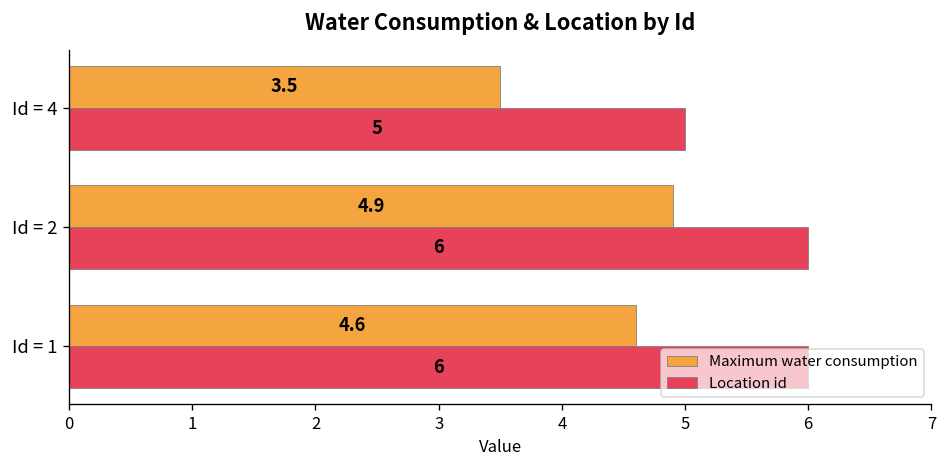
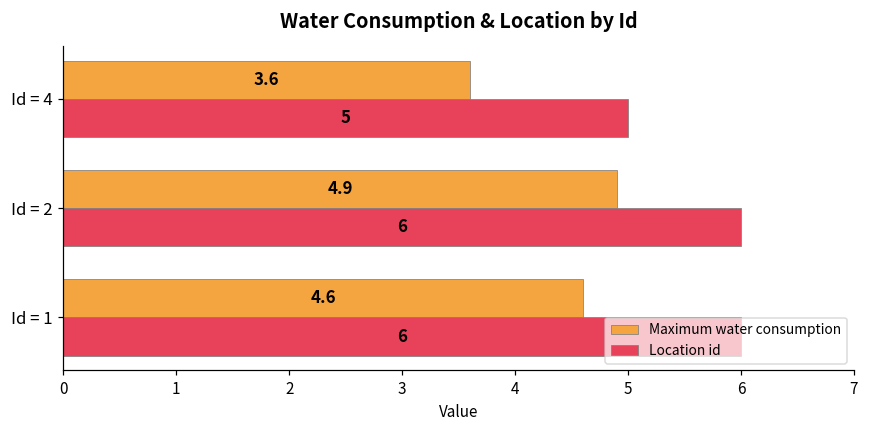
  {
    "Maximum water consumption": {
-     "Id = 4": 3.5,
+     "Id = 4": 3.6,
      "Id = 2": 4.9,
      "Id = 1": 4.6
    },
    "Location id": {
      "Id = 4": 5,
      "Id = 2": 6
    }
  }
